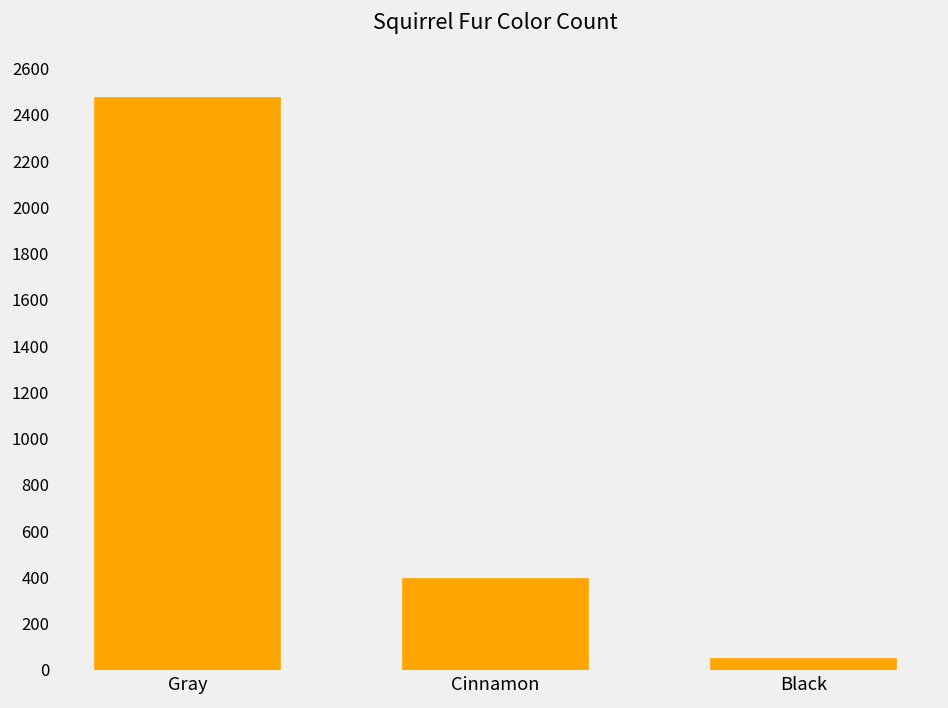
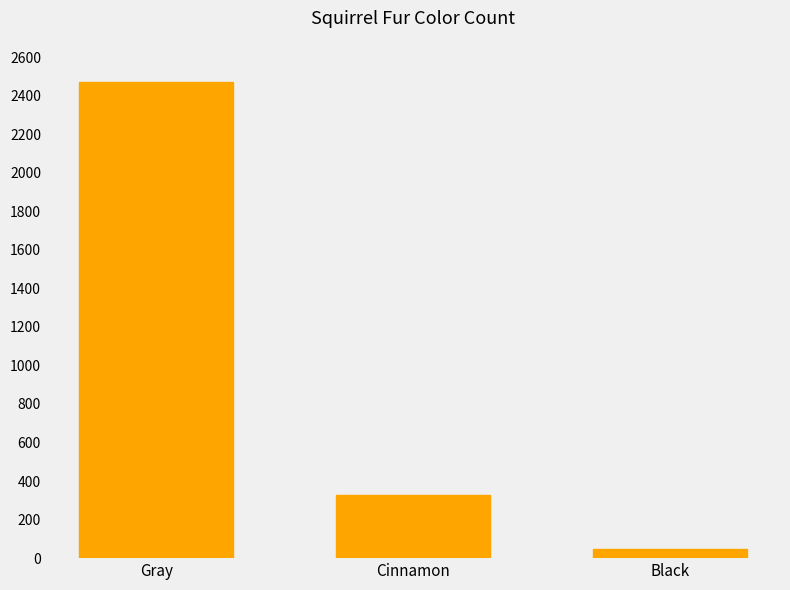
  {
    "Gray": 2470,
-   "Cinnamon": 390,
+   "Cinnamon": 330,
    "Black": 50
  }
